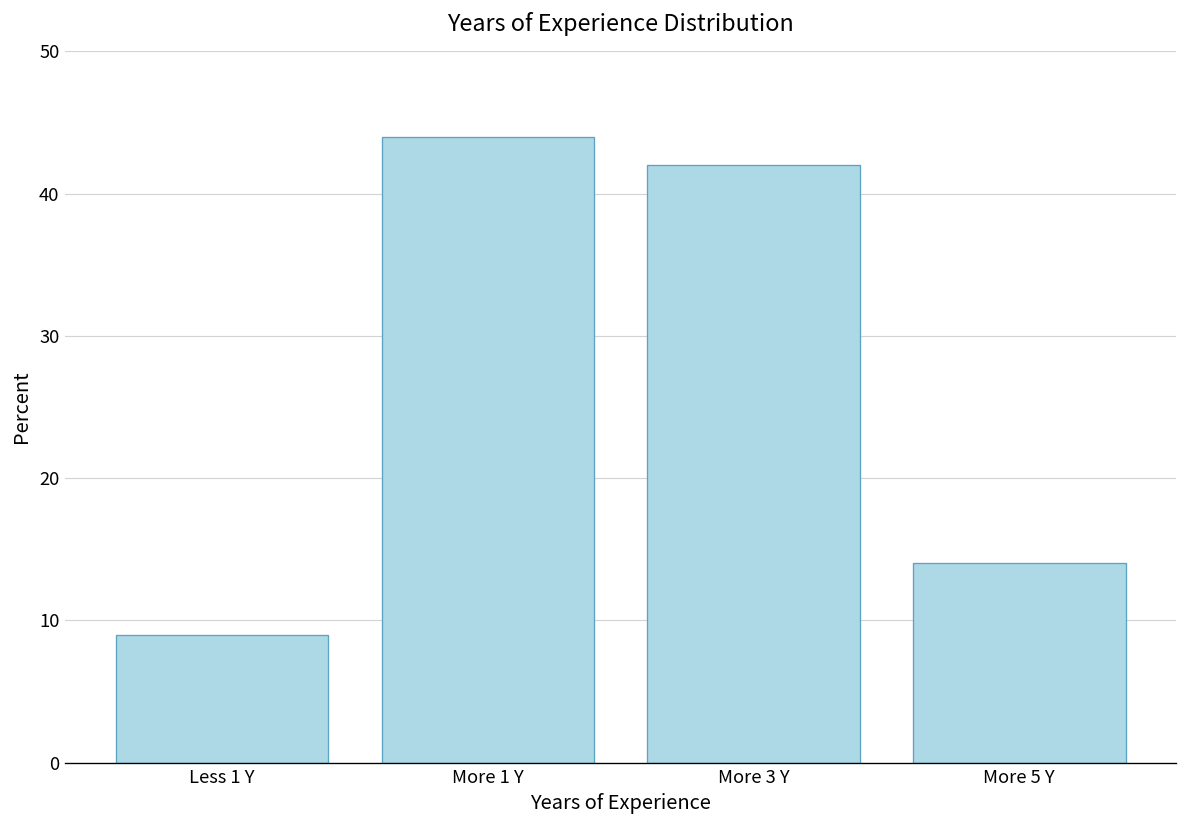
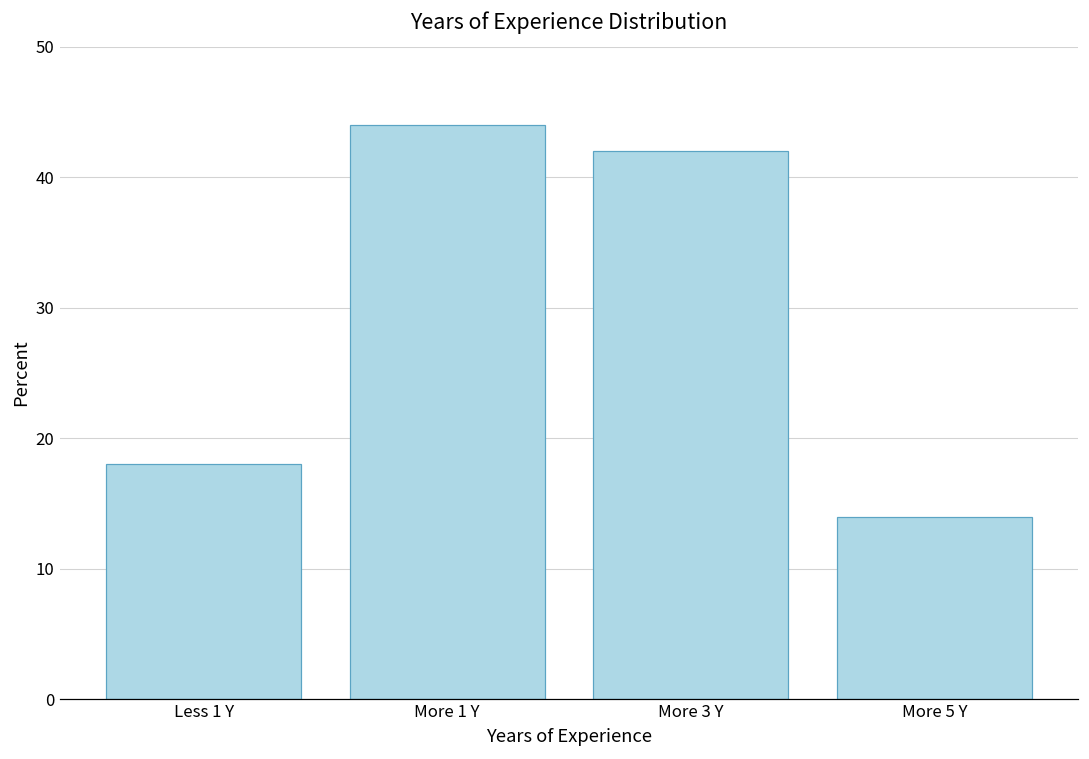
  {
-   "Less 1 Y": 9,
+   "Less 1 Y": 18,
    "More 1 Y": 44,
    "More 3 Y": 42,
    "More 5 Y": 14
  }
